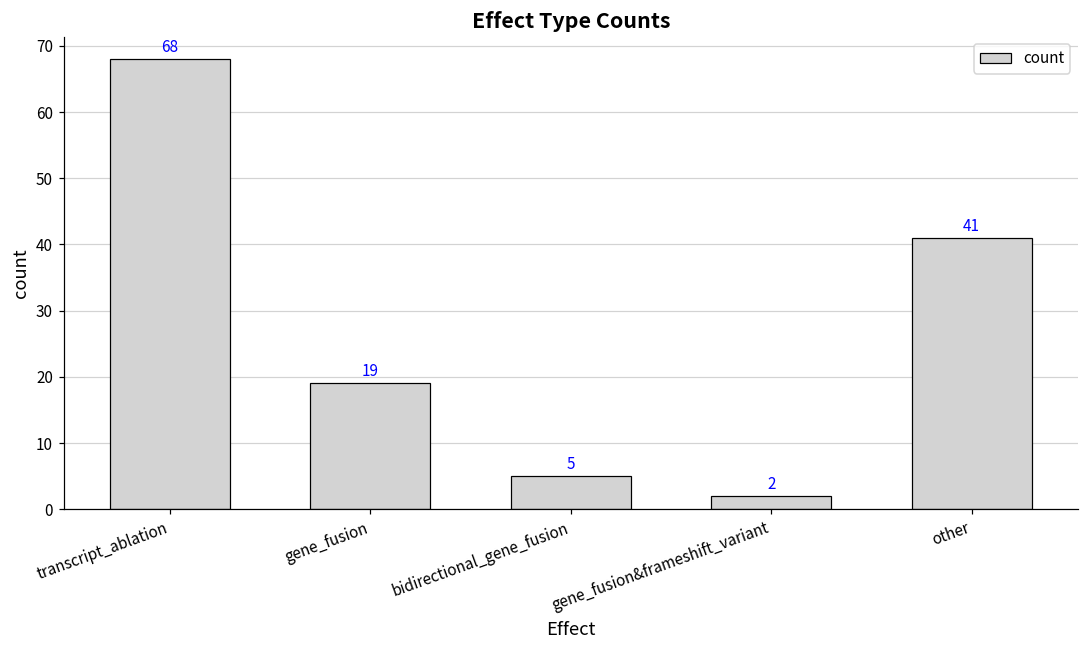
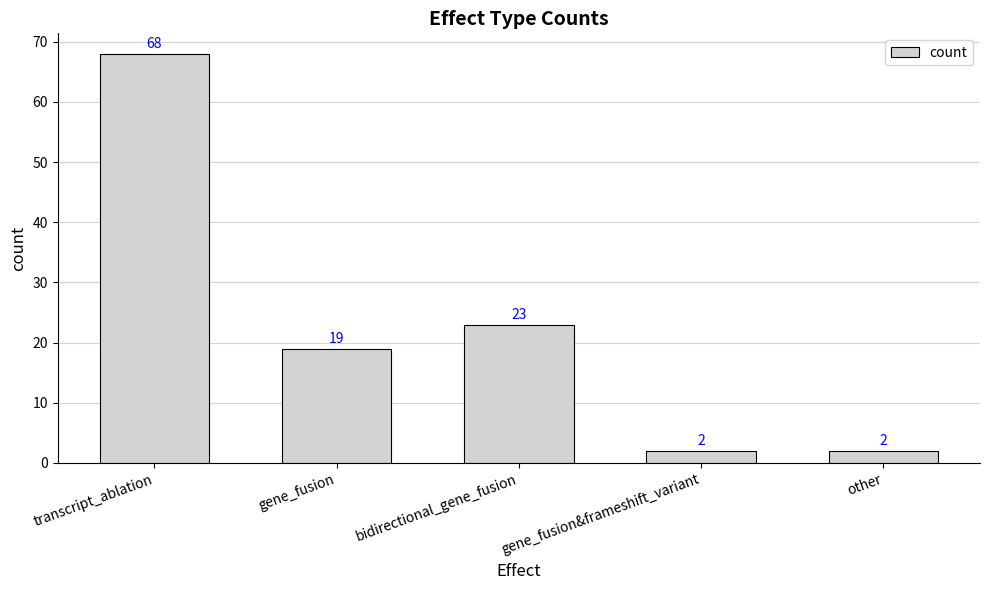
  {
    "transcript_ablation": 68,
    "gene_fusion": 19,
-   "bidirectional_gene_fusion": 5,
+   "bidirectional_gene_fusion": 23,
    "gene_fusion&frameshift_variant": 2,
-   "other": 41
+   "other": 2
  }
